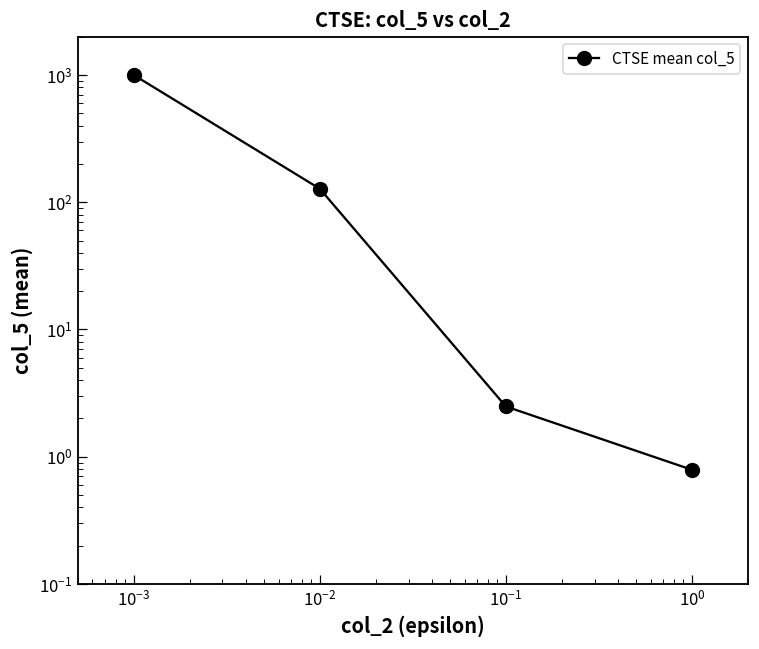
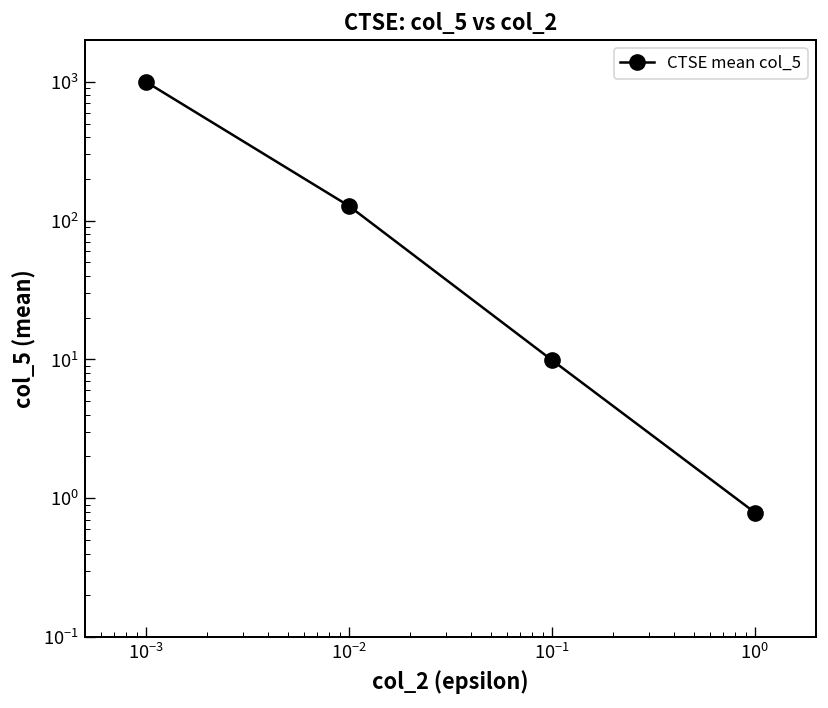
  {
    "10^-3": 1000,
    "10^-2": 130,
-   "10^-1": 2.5,
+   "10^-1": 10,
    "10^0": 0.8
  }
